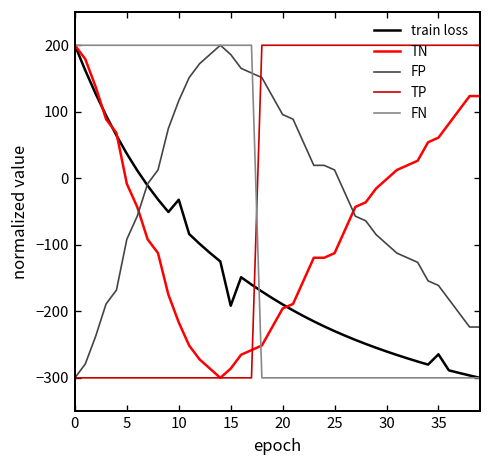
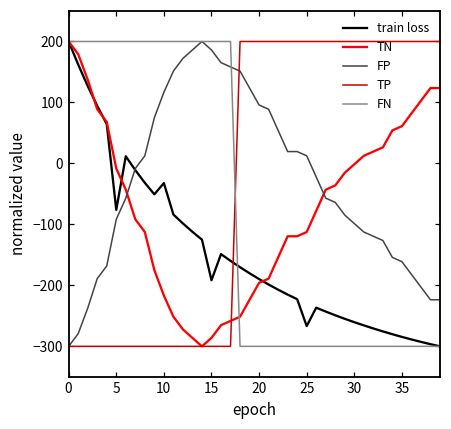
  {
    "train loss": {
-     "5": 40,
+     "5": -80,
      "10": -30,
      "15": -190,
      "20": -190,
-     "25": -230,
+     "25": -270,
      "30": -260,
-     "35": -260
+     "35": -280
    },
    "FP": {
      "5": -90,
      "10": 120,
      "15": 190,
      "20": 100,
      "25": 10,
      "30": -100,
      "35": -160
    },
    "FN": {
      "5": 200,
      "10": 200,
      "15": 200,
      "20": -300,
      "25": -300,
      "30": -300,
      "35": -300
    }
  }
